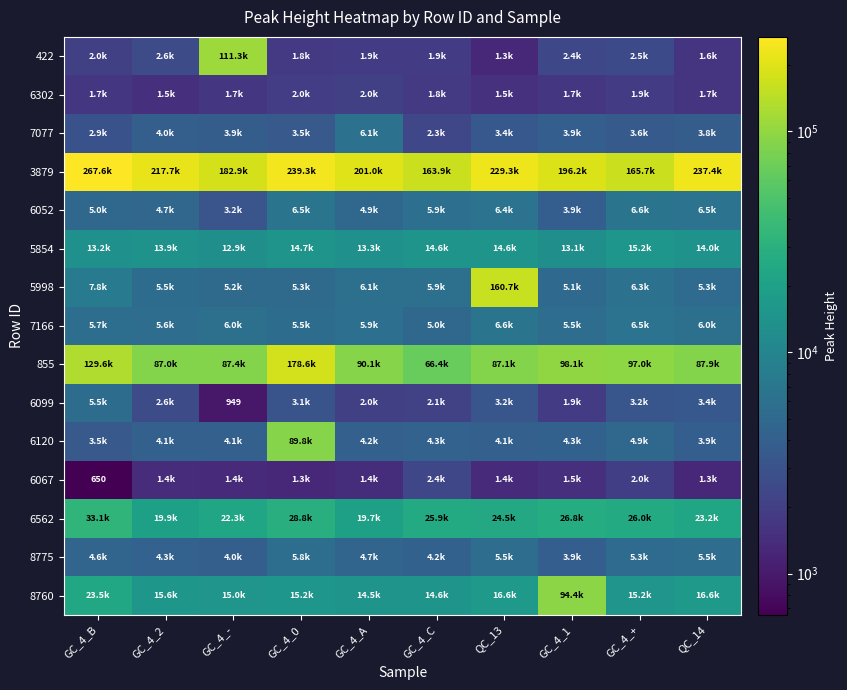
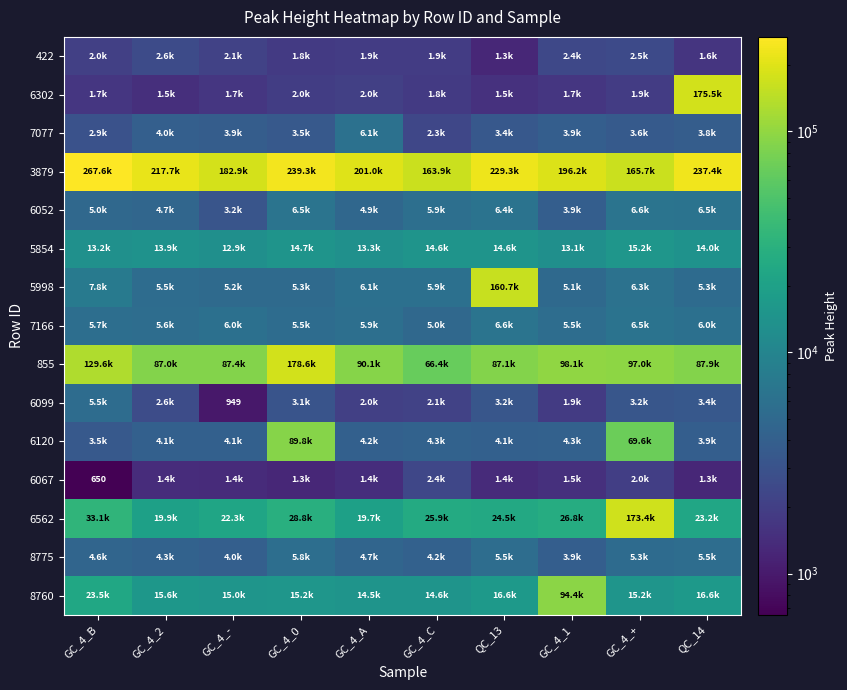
  {
    "422": {
      "GC_4_B": "2.0k",
      "GC_4_2": "2.6k",
-     "GC_4_-": "111.3k",
+     "GC_4_-": "2.1k",
      "GC_4_0": "1.8k",
      "GC_4_A": "1.9k",
      "GC_4_C": "1.9k",
      "QC_13": "1.3k",
      "GC_4_1": "2.4k",
      "GC_4_+": "2.5k",
      "QC_14": "1.6k"
    },
    "6302": {
      "GC_4_B": "1.7k",
      "GC_4_2": "1.5k",
      "GC_4_-": "1.7k",
      "GC_4_0": "2.0k",
      "GC_4_A": "2.0k",
      "GC_4_C": "1.8k",
      "QC_13": "1.5k",
      "GC_4_1": "1.7k",
      "GC_4_+": "1.9k",
-     "QC_14": "1.7k"
+     "QC_14": "175.5k"
    },
    "7077": {
      "GC_4_B": "2.9k",
      "GC_4_2": "4.0k",
      "GC_4_-": "3.9k",
      "GC_4_0": "3.5k",
      "GC_4_A": "6.1k",
      "GC_4_C": "2.3k",
      "QC_13": "3.4k",
      "GC_4_1": "3.9k",
      "GC_4_+": "3.6k",
      "QC_14": "3.8k"
    },
    "3879": {
      "GC_4_B": "267.6k",
      "GC_4_2": "217.7k",
      "GC_4_-": "182.9k",
      "GC_4_0": "239.3k",
      "GC_4_A": "201.0k",
      "GC_4_C": "163.9k",
      "QC_13": "229.3k",
      "GC_4_1": "196.2k",
      "GC_4_+": "165.7k",
      "QC_14": "237.4k"
    },
    "6052": {
      "GC_4_B": "5.0k",
      "GC_4_2": "4.7k",
      "GC_4_-": "3.2k",
      "GC_4_0": "6.5k",
      "GC_4_A": "4.9k",
      "GC_4_C": "5.9k",
      "QC_13": "6.4k",
      "GC_4_1": "3.9k",
      "GC_4_+": "6.6k",
      "QC_14": "6.5k"
    },
    "5854": {
      "GC_4_B": "13.2k",
      "GC_4_2": "13.9k",
      "GC_4_-": "12.9k",
      "GC_4_0": "14.7k",
      "GC_4_A": "13.3k",
      "GC_4_C": "14.6k",
      "QC_13": "14.6k",
      "GC_4_1": "13.1k",
      "GC_4_+": "15.2k",
      "QC_14": "14.0k"
    },
    "5998": {
      "GC_4_B": "7.8k",
      "GC_4_2": "5.5k",
      "GC_4_-": "5.2k",
      "GC_4_0": "5.3k",
      "GC_4_A": "6.1k",
      "GC_4_C": "5.9k",
      "QC_13": "160.7k",
      "GC_4_1": "5.1k",
      "GC_4_+": "6.3k",
      "QC_14": "5.3k"
    },
    "7166": {
      "GC_4_B": "5.7k",
      "GC_4_2": "5.6k",
      "GC_4_-": "6.0k",
      "GC_4_0": "5.5k",
      "GC_4_A": "5.9k",
      "GC_4_C": "5.0k",
      "QC_13": "6.6k",
      "GC_4_1": "5.5k",
      "GC_4_+": "6.5k",
      "QC_14": "6.0k"
    },
    "855": {
      "GC_4_B": "129.6k",
      "GC_4_2": "87.0k",
      "GC_4_-": "87.4k",
      "GC_4_0": "178.6k",
      "GC_4_A": "90.1k",
      "GC_4_C": "66.4k",
      "QC_13": "87.1k",
      "GC_4_1": "98.1k",
      "GC_4_+": "97.0k",
      "QC_14": "87.9k"
    },
    "6099": {
      "GC_4_B": "5.5k",
      "GC_4_2": "2.6k",
      "GC_4_-": "949",
      "GC_4_0": "3.1k",
      "GC_4_A": "2.0k",
      "GC_4_C": "2.1k",
      "QC_13": "3.2k",
      "GC_4_1": "1.9k",
      "GC_4_+": "3.2k",
      "QC_14": "3.4k"
    },
    "6120": {
      "GC_4_B": "3.5k",
      "GC_4_2": "4.1k",
      "GC_4_-": "4.1k",
      "GC_4_0": "89.8k",
      "GC_4_A": "4.2k",
      "GC_4_C": "4.3k",
      "QC_13": "4.1k",
      "GC_4_1": "4.3k",
-     "GC_4_+": "4.9k",
+     "GC_4_+": "69.6k",
      "QC_14": "3.9k"
    },
    "6067": {
      "GC_4_B": "650",
      "GC_4_2": "1.4k",
      "GC_4_-": "1.4k",
      "GC_4_0": "1.3k",
      "GC_4_A": "1.4k",
      "GC_4_C": "2.4k",
      "QC_13": "1.4k",
      "GC_4_1": "1.5k",
      "GC_4_+": "2.0k",
      "QC_14": "1.3k"
    },
    "6562": {
      "GC_4_B": "33.1k",
      "GC_4_2": "19.9k",
      "GC_4_-": "22.3k",
      "GC_4_0": "28.8k",
      "GC_4_A": "19.7k",
      "GC_4_C": "25.9k",
      "QC_13": "24.5k",
      "GC_4_1": "26.8k",
-     "GC_4_+": "26.0k",
+     "GC_4_+": "173.4k",
      "QC_14": "23.2k"
    },
    "8775": {
      "GC_4_B": "4.6k",
      "GC_4_2": "4.3k",
      "GC_4_-": "4.0k",
      "GC_4_0": "5.8k",
      "GC_4_A": "4.7k",
      "GC_4_C": "4.2k",
      "QC_13": "5.5k",
      "GC_4_1": "3.9k",
      "GC_4_+": "5.3k",
      "QC_14": "5.5k"
    },
    "8760": {
      "GC_4_B": "23.5k",
      "GC_4_2": "15.6k",
      "GC_4_-": "15.0k",
      "GC_4_0": "15.2k",
      "GC_4_A": "14.5k",
      "GC_4_C": "14.6k",
      "QC_13": "16.6k",
      "GC_4_1": "94.4k",
      "GC_4_+": "15.2k",
      "QC_14": "16.6k"
    }
  }
